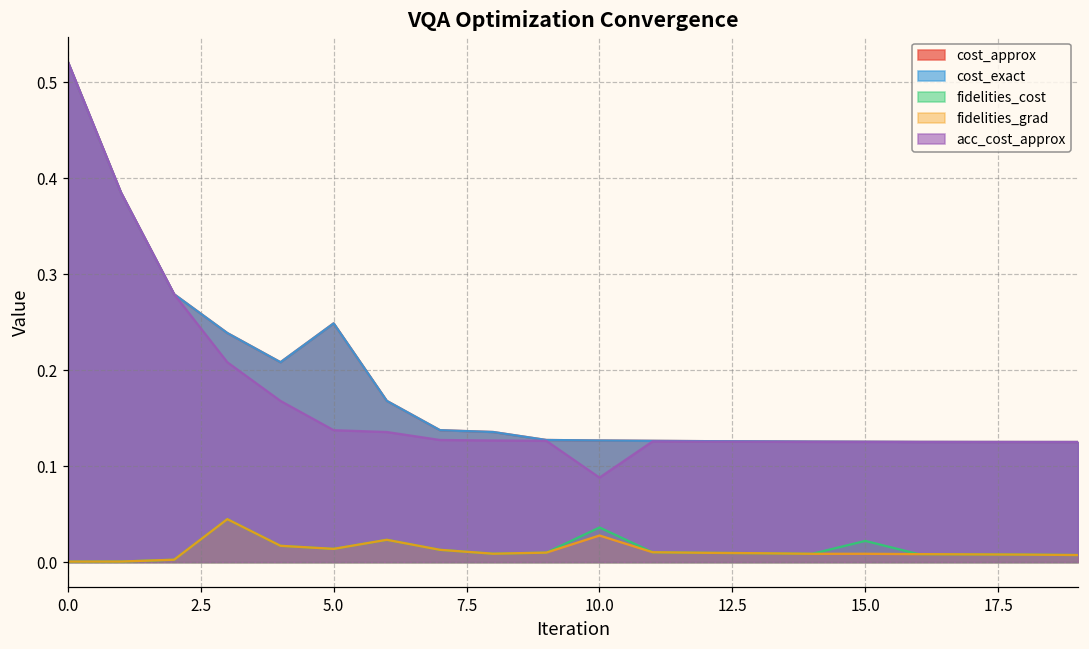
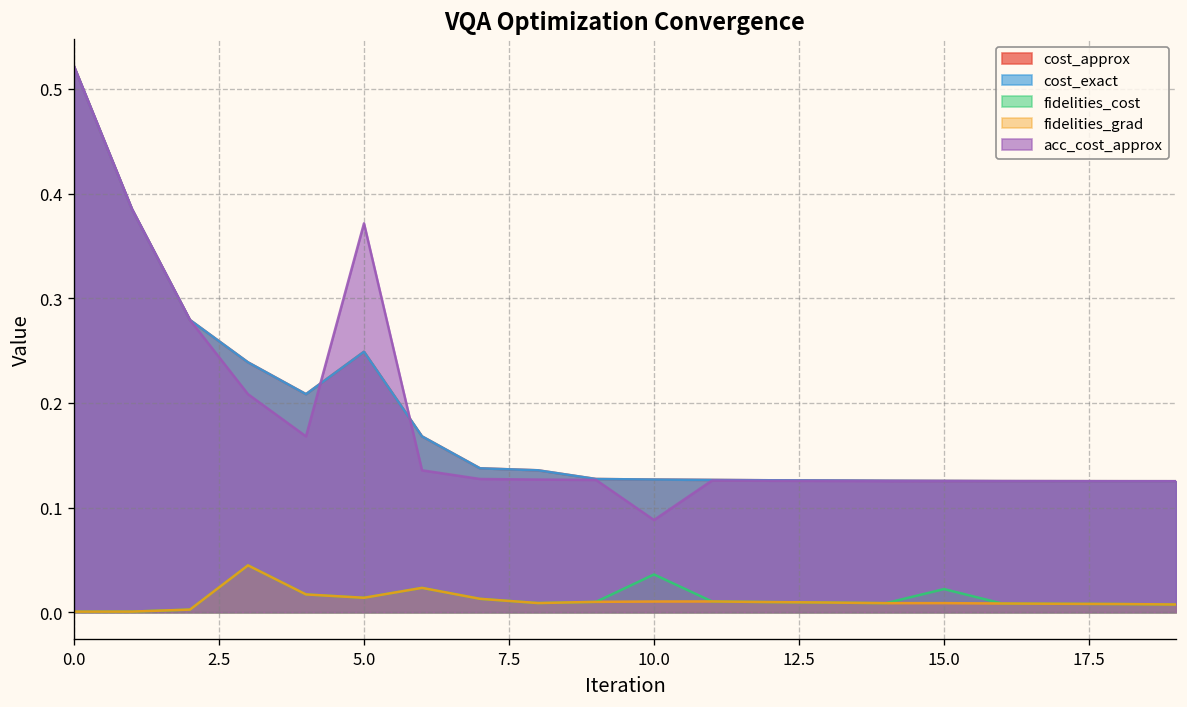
  {
    "cost_exact": {
      "5.0": 0.25,
      "10.0": 0.13
    },
    "fidelities_cost": {
      "10.0": 0.04,
      "15.0": 0.02
    },
    "fidelities_grad": {
-     "10.0": 0.03,
+     "10.0": 0.01,
      "15.0": 0.01
    },
    "acc_cost_approx": {
-     "5.0": 0.14,
+     "5.0": 0.37,
      "10.0": 0.09
    }
  }
